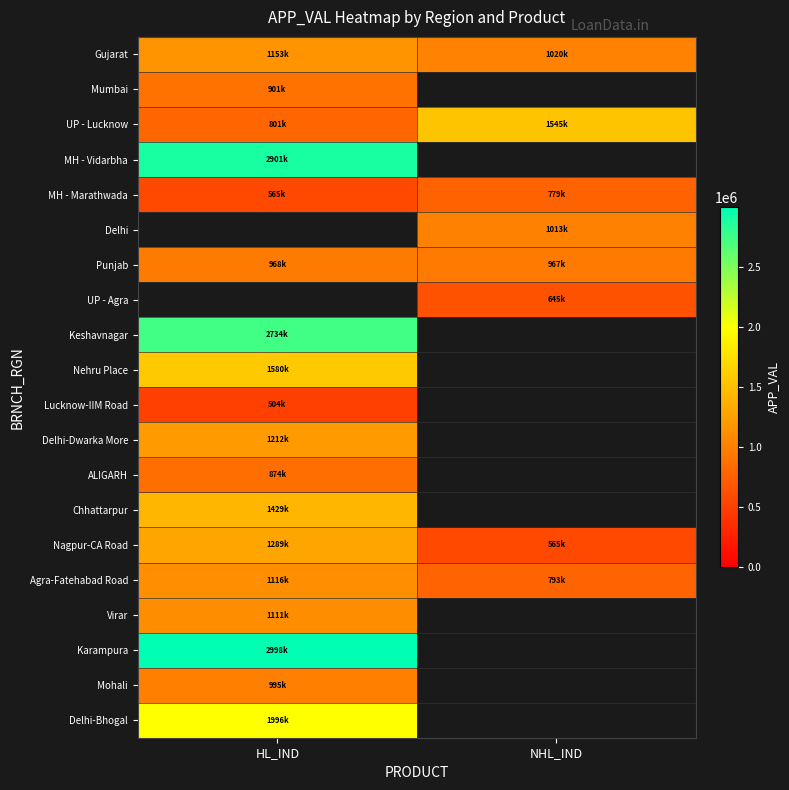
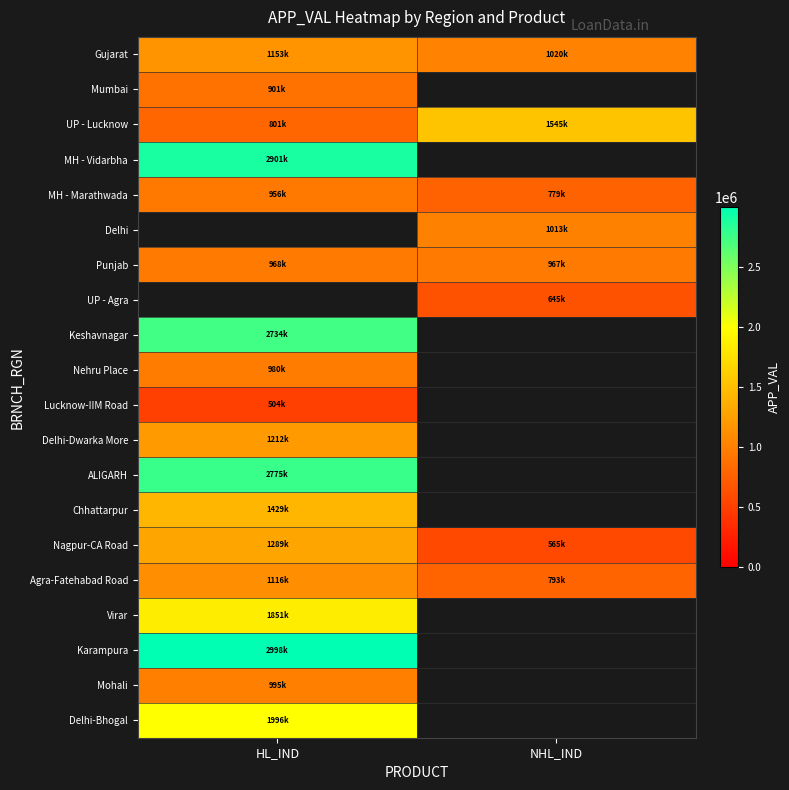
  {
    "Gujarat": {
      "HL_IND": "1153k",
      "NHL_IND": "1020k"
    },
    "Mumbai": {
      "HL_IND": "901k"
    },
    "UP - Lucknow": {
      "HL_IND": "801k",
      "NHL_IND": "1545k"
    },
    "MH - Vidarbha": {
      "HL_IND": "2901k"
    },
    "MH - Marathwada": {
-     "HL_IND": "565k",
+     "HL_IND": "956k",
      "NHL_IND": "779k"
    },
    "Delhi": {
      "NHL_IND": "1013k"
    },
    "Punjab": {
      "HL_IND": "968k",
      "NHL_IND": "967k"
    },
    "UP - Agra": {
      "NHL_IND": "645k"
    },
    "Keshavnagar": {
      "HL_IND": "2734k"
    },
    "Nehru Place": {
-     "HL_IND": "1580k"
+     "HL_IND": "980k"
    },
    "Lucknow-IIM Road": {
      "HL_IND": "504k"
    },
    "Delhi-Dwarka More": {
      "HL_IND": "1212k"
    },
    "ALIGARH": {
-     "HL_IND": "874k"
+     "HL_IND": "2775k"
    },
    "Chhattarpur": {
      "HL_IND": "1429k"
    },
    "Nagpur-CA Road": {
      "HL_IND": "1289k",
      "NHL_IND": "565k"
    },
    "Agra-Fatehabad Road": {
      "HL_IND": "1116k",
      "NHL_IND": "793k"
    },
    "Virar": {
-     "HL_IND": "1111k"
+     "HL_IND": "1851k"
    },
    "Karampura": {
      "HL_IND": "2998k"
    },
    "Mohali": {
      "HL_IND": "995k"
    },
    "Delhi-Bhogal": {
      "HL_IND": "1996k"
    }
  }
